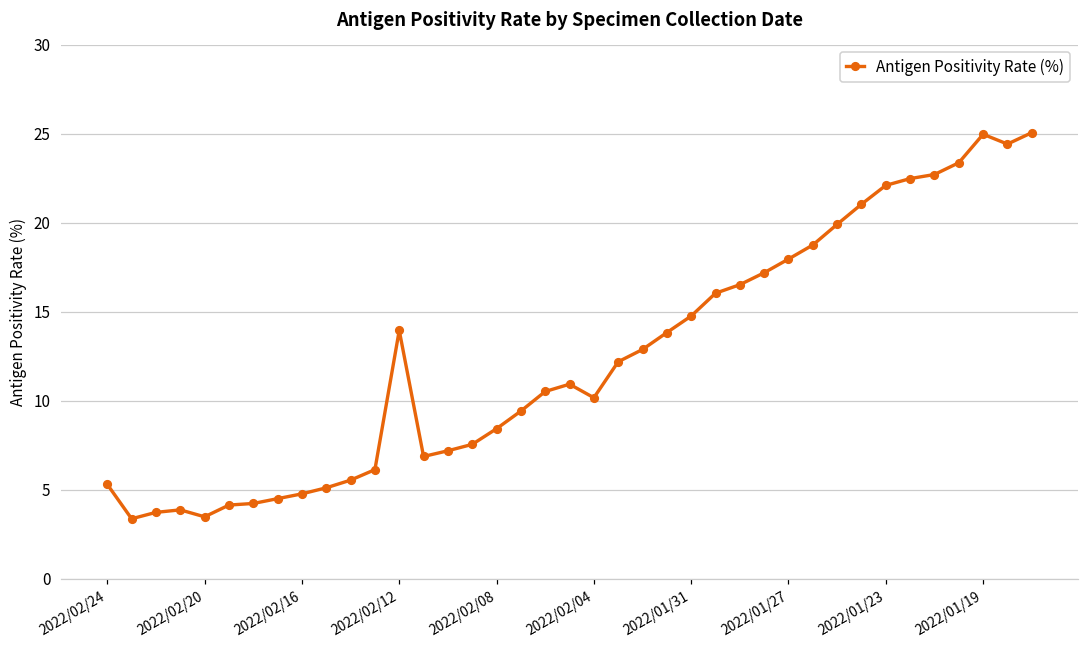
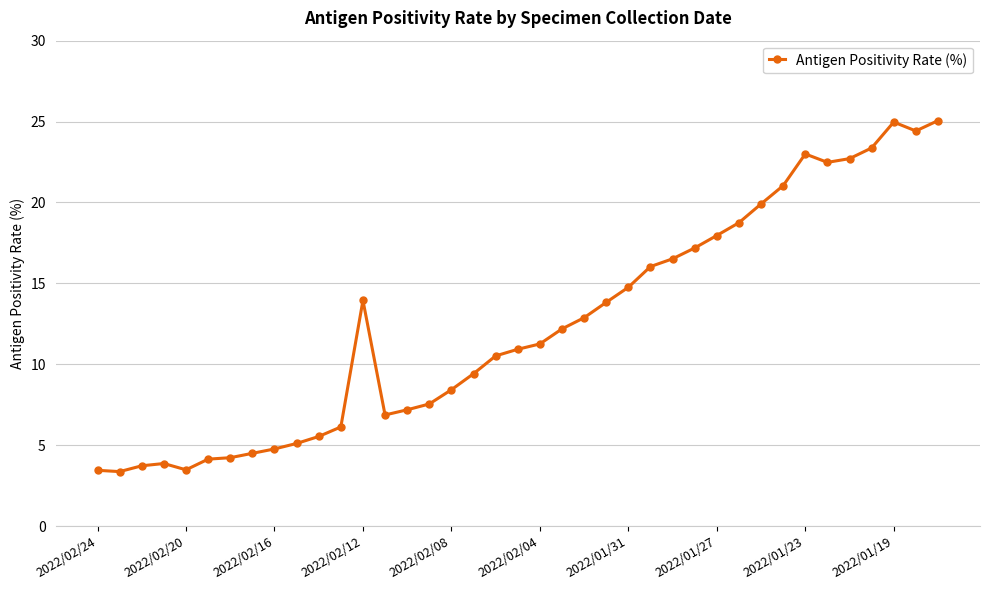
  {
-   "2022/02/24": 5.3,
+   "2022/02/24": 3.5,
    "2022/02/20": 3.5,
    "2022/02/16": 4.8,
    "2022/02/12": 14.0,
    "2022/02/08": 8.4,
-   "2022/02/04": 10.2,
+   "2022/02/04": 11.3,
    "2022/01/31": 14.8,
    "2022/01/27": 18.0,
-   "2022/01/23": 22.1,
+   "2022/01/23": 23.0,
    "2022/01/19": 25.0
  }
